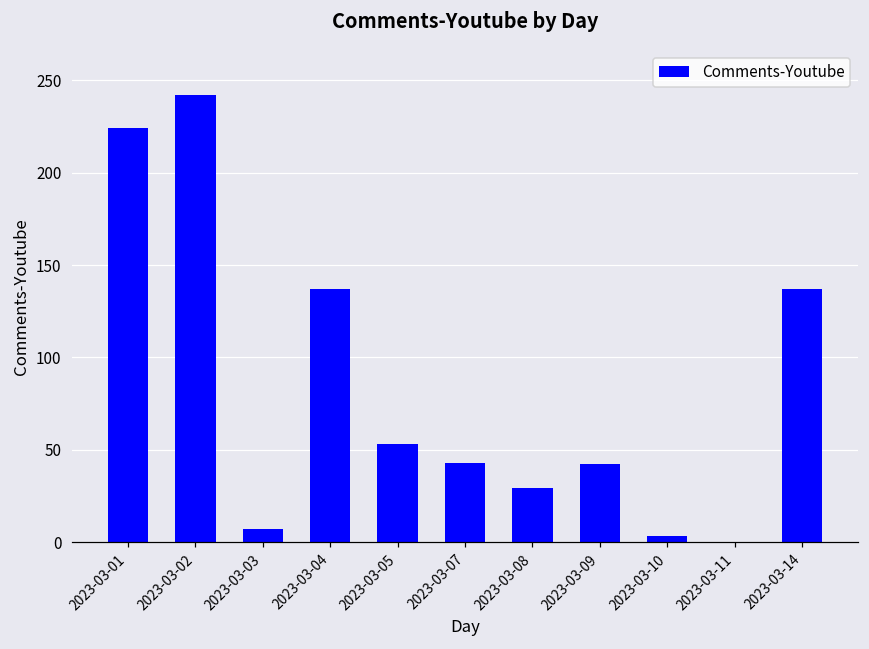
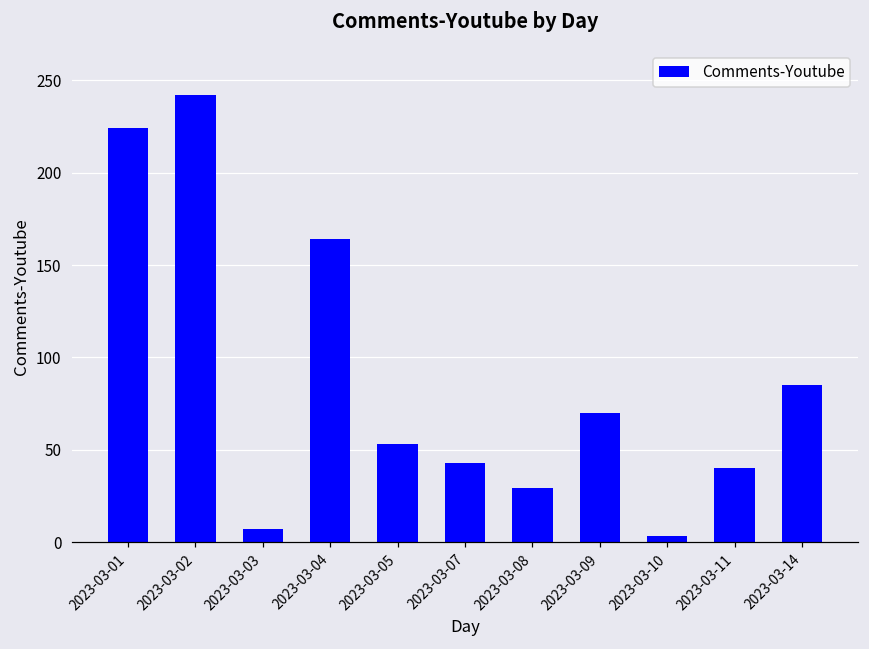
  {
    "2023-03-01": 224,
    "2023-03-02": 242,
    "2023-03-03": 7,
-   "2023-03-04": 137,
+   "2023-03-04": 164,
    "2023-03-05": 53,
    "2023-03-07": 43,
    "2023-03-08": 29,
-   "2023-03-09": 42,
+   "2023-03-09": 70,
    "2023-03-10": 3,
-   "2023-03-11": 0,
-   "2023-03-14": 137
+   "2023-03-11": 40,
+   "2023-03-14": 85
  }
